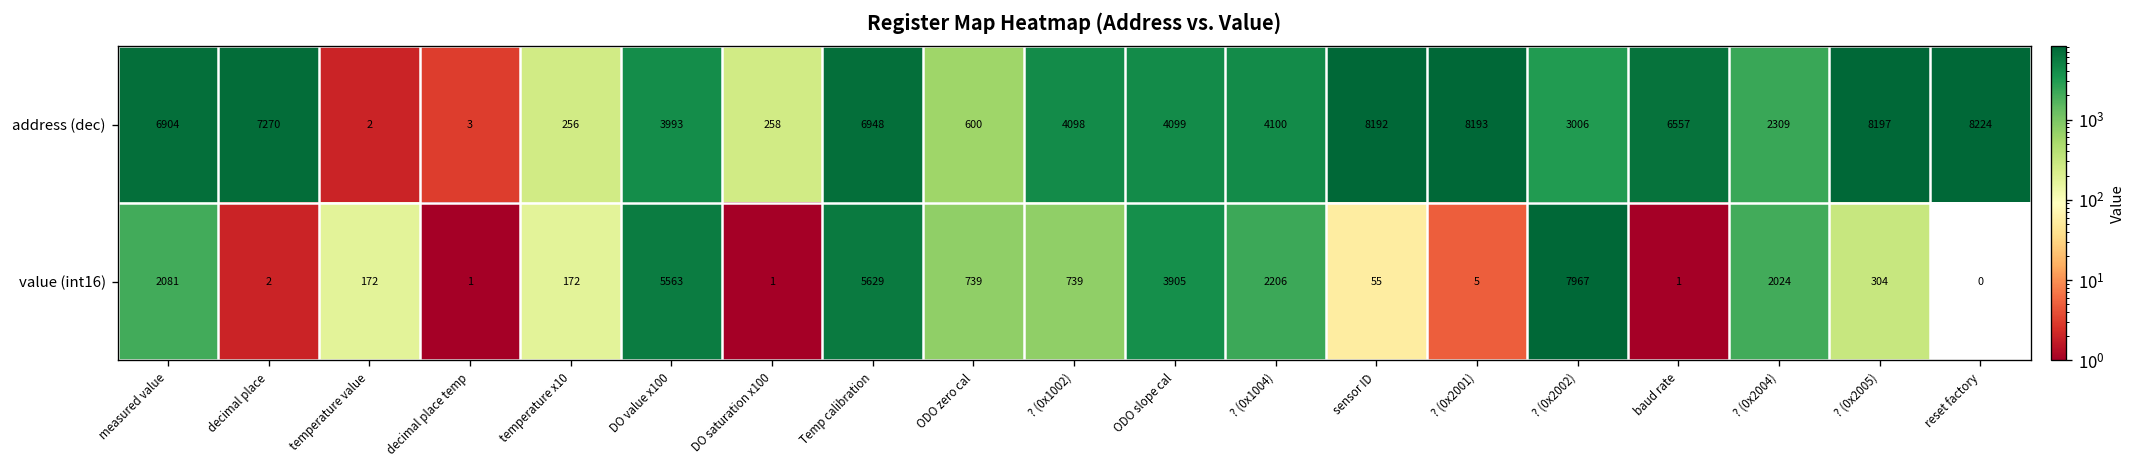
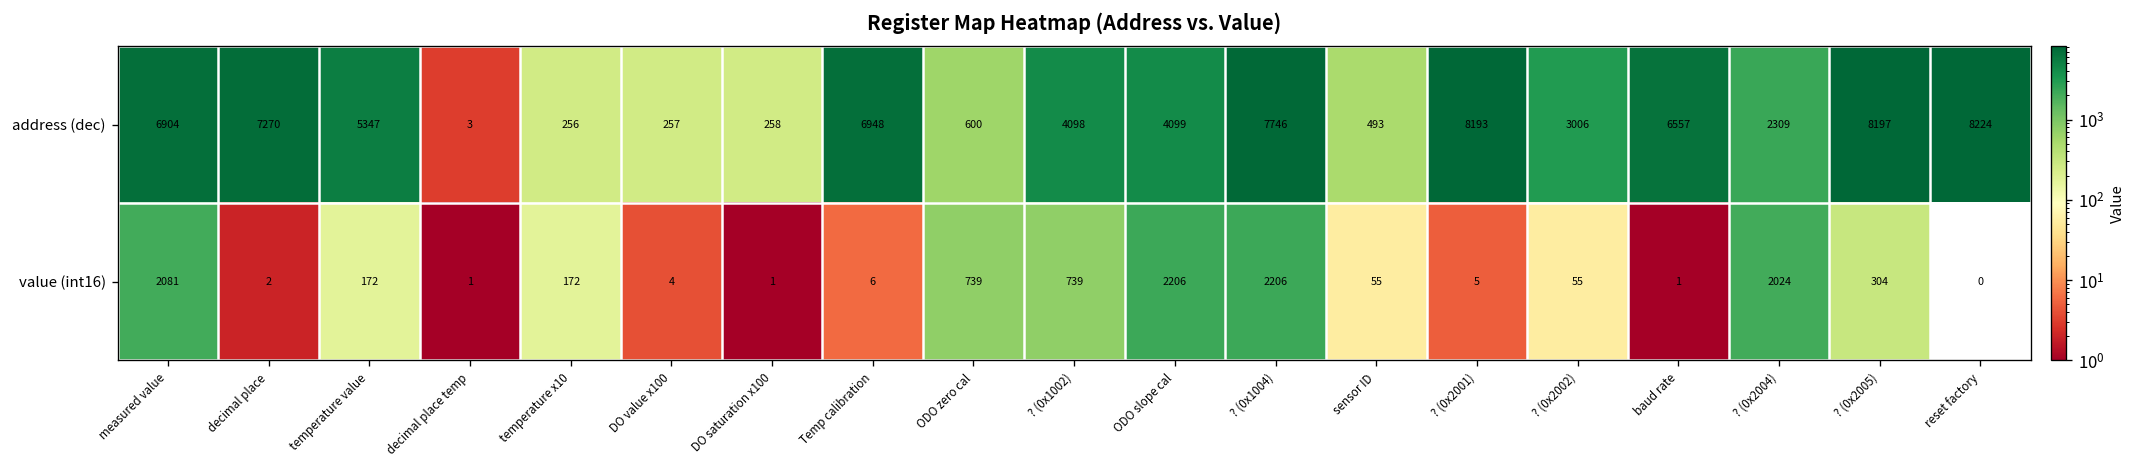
  {
    "address (dec)": {
      "measured value": 6904,
      "decimal place": 7270,
-     "temperature value": 2,
+     "temperature value": 5347,
      "decimal place temp": 3,
      "temperature x10": 256,
-     "DO value x100": 3993,
+     "DO value x100": 257,
      "DO saturation x100": 258,
      "Temp calibration": 6948,
      "ODO zero cal": 600,
      "? (0x1002)": 4098,
      "ODO slope cal": 4099,
-     "? (0x1004)": 4100,
-     "sensor ID": 8192,
+     "? (0x1004)": 7746,
+     "sensor ID": 493,
      "? (0x2001)": 8193,
      "? (0x2002)": 3006,
      "baud rate": 6557,
      "? (0x2004)": 2309,
      "? (0x2005)": 8197,
      "reset factory": 8224
    },
    "value (int16)": {
      "measured value": 2081,
      "decimal place": 2,
      "temperature value": 172,
      "decimal place temp": 1,
      "temperature x10": 172,
-     "DO value x100": 5563,
+     "DO value x100": 4,
      "DO saturation x100": 1,
-     "Temp calibration": 5629,
+     "Temp calibration": 6,
      "ODO zero cal": 739,
      "? (0x1002)": 739,
-     "ODO slope cal": 3905,
+     "ODO slope cal": 2206,
      "? (0x1004)": 2206,
      "sensor ID": 55,
      "? (0x2001)": 5,
-     "? (0x2002)": 7967,
+     "? (0x2002)": 55,
      "baud rate": 1,
      "? (0x2004)": 2024,
      "? (0x2005)": 304,
      "reset factory": 0
    }
  }
